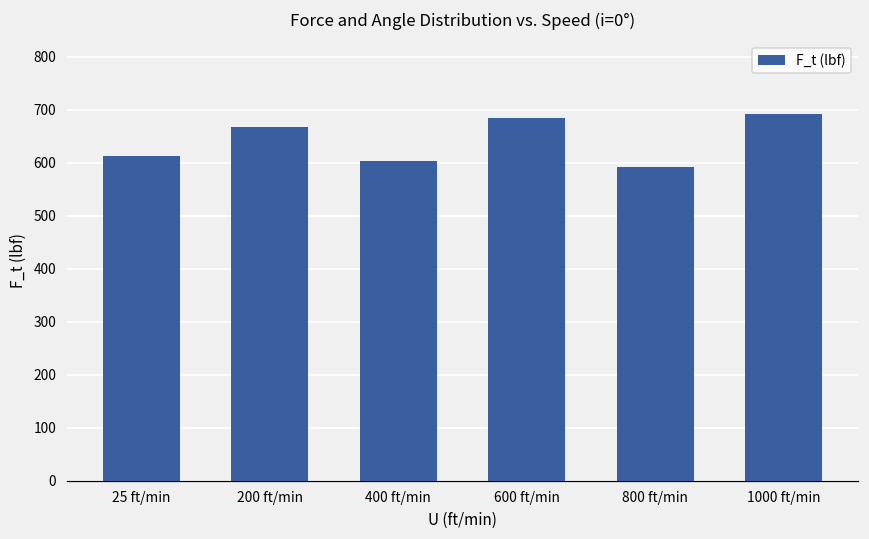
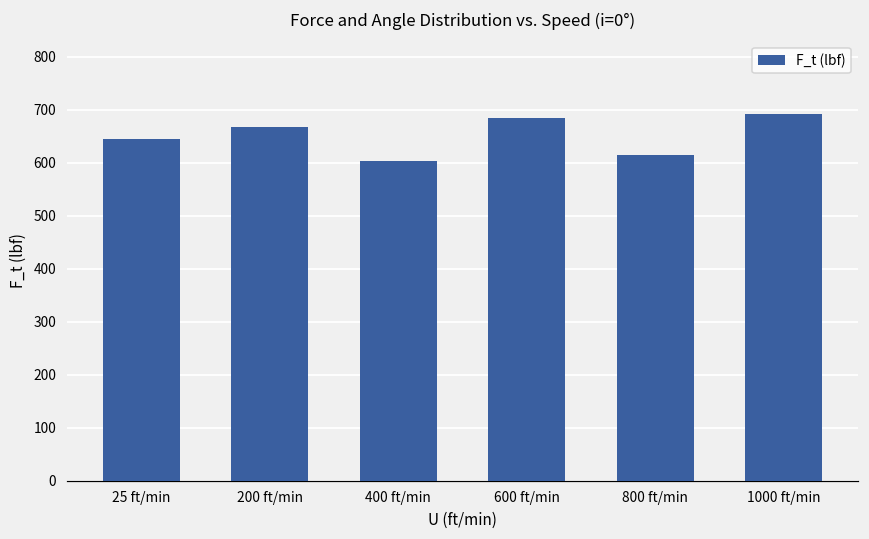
  {
-   "25 ft/min": 610,
+   "25 ft/min": 650,
    "200 ft/min": 670,
    "400 ft/min": 600,
    "600 ft/min": 690,
-   "800 ft/min": 590,
+   "800 ft/min": 620,
    "1000 ft/min": 690
  }
